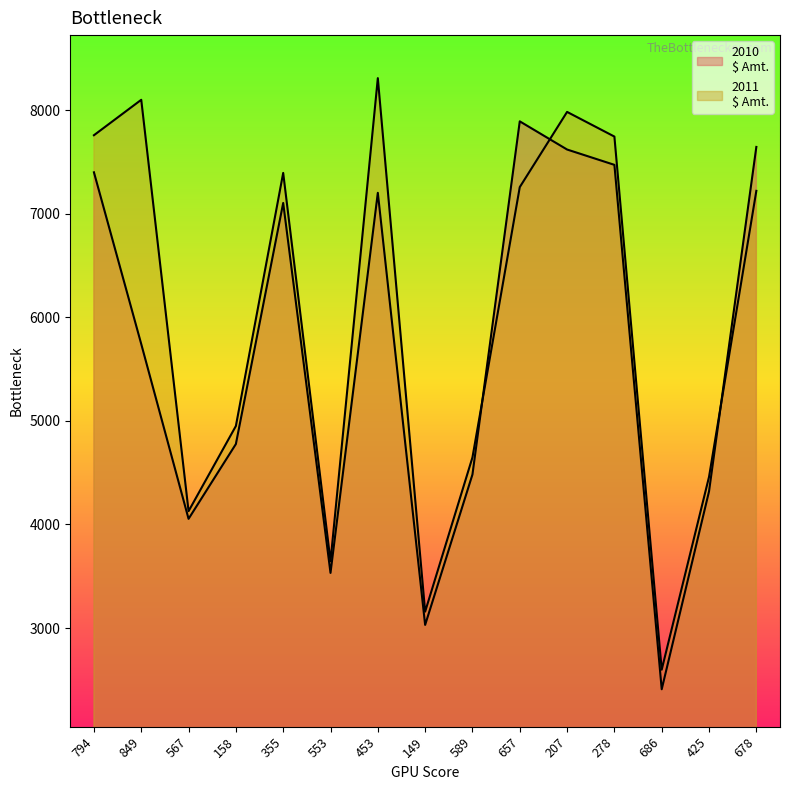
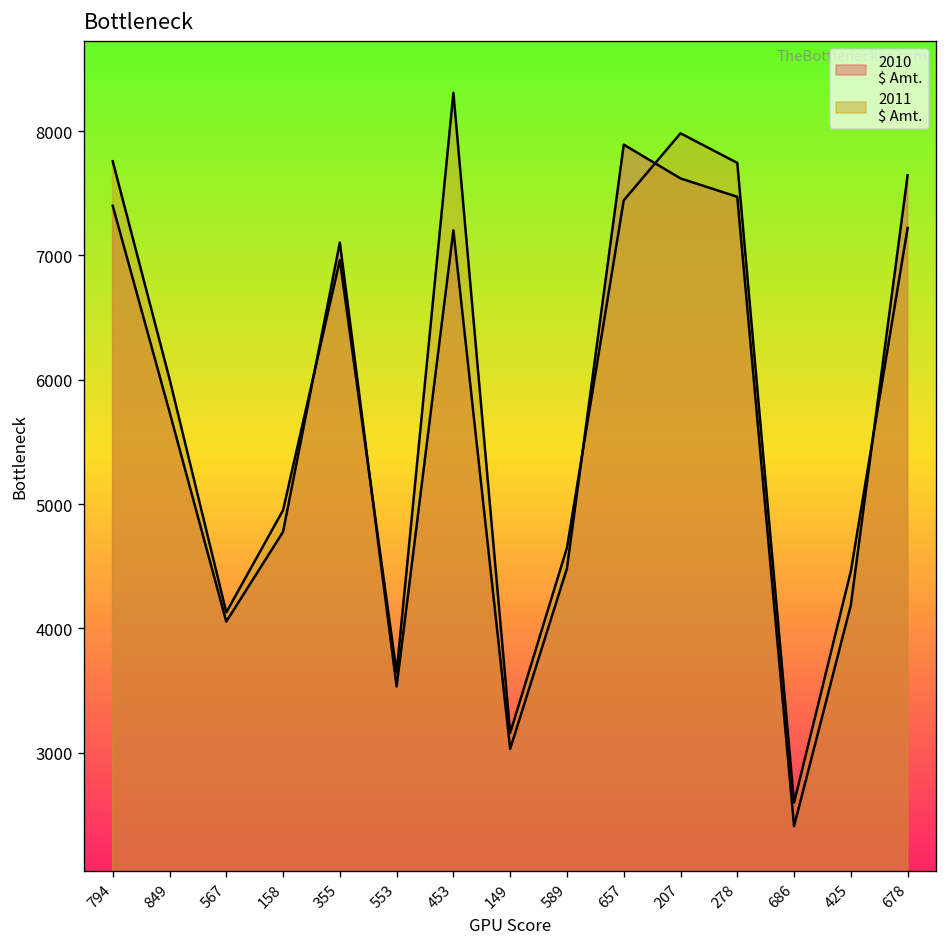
  {
    "2010 $ Amt.": {
      "794": 7400,
      "849": 5740,
      "567": 4050,
      "158": 4780,
      "355": 7100,
      "553": 3530,
      "453": 7200,
      "149": 3030,
      "589": 4480,
      "657": 7890,
      "207": 7620,
      "278": 7470,
      "686": 2410,
-     "425": 4320,
+     "425": 4190,
      "678": 7640
    },
    "2011 $ Amt.": {
      "794": 7760,
-     "849": 8100,
+     "849": 6010,
      "567": 4130,
      "158": 4950,
-     "355": 7390,
+     "355": 6960,
      "553": 3650,
      "453": 8310,
      "149": 3160,
      "589": 4650,
-     "657": 7260,
+     "657": 7440,
      "207": 7980,
      "278": 7740,
      "686": 2600,
      "425": 4460,
      "678": 7220
    }
  }
